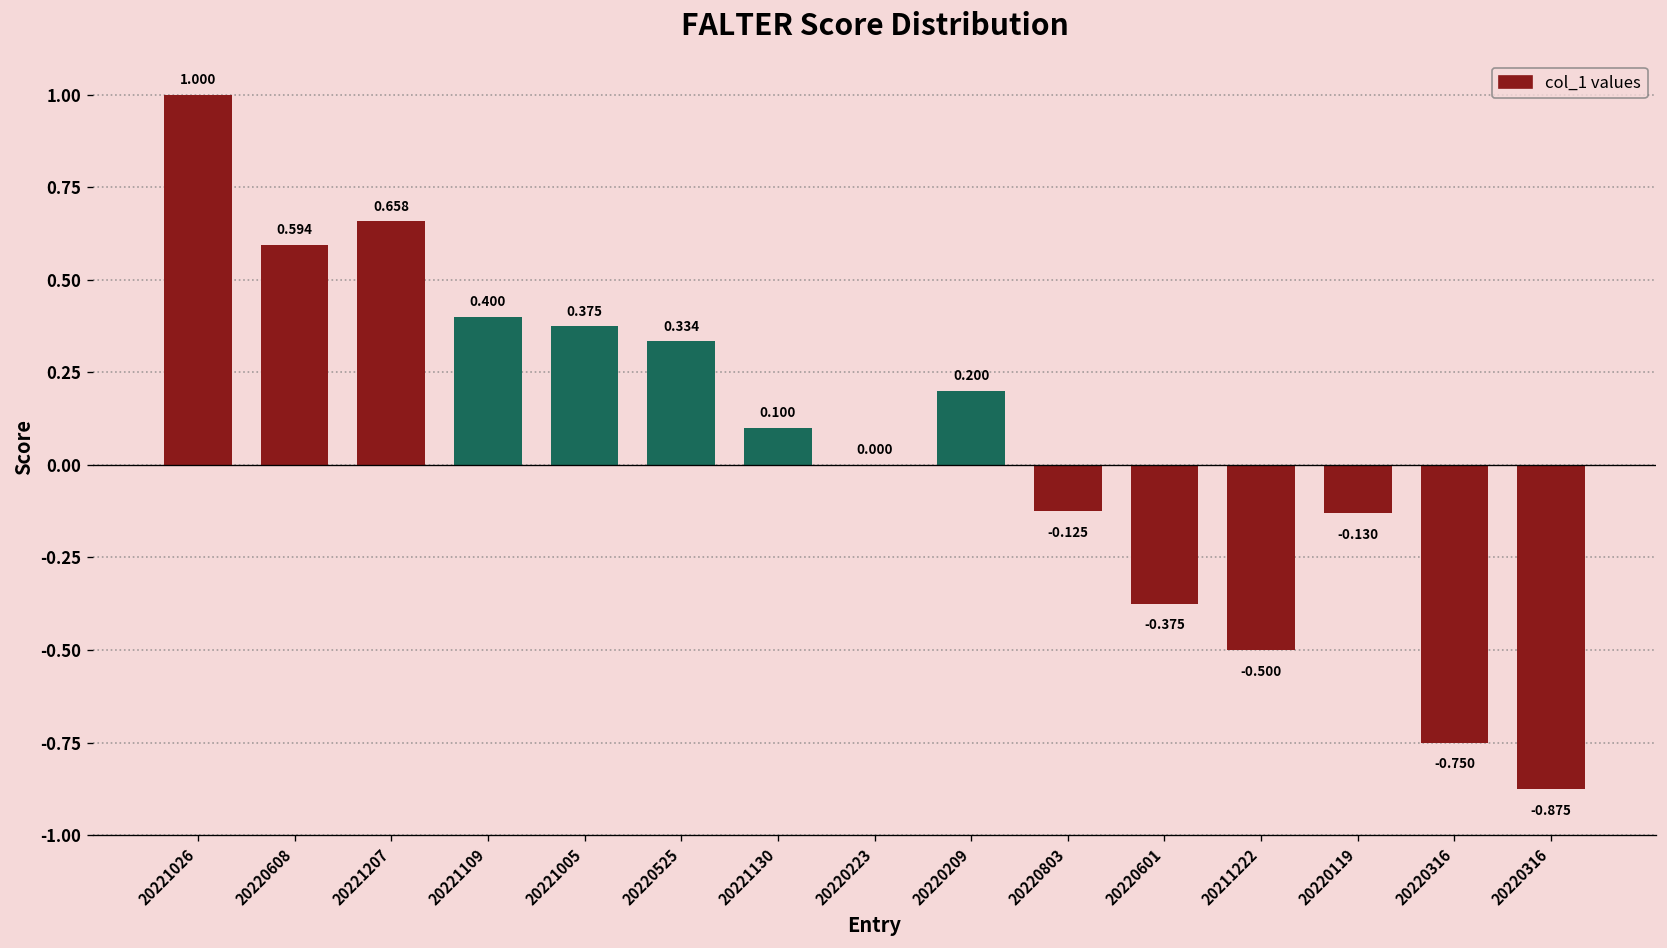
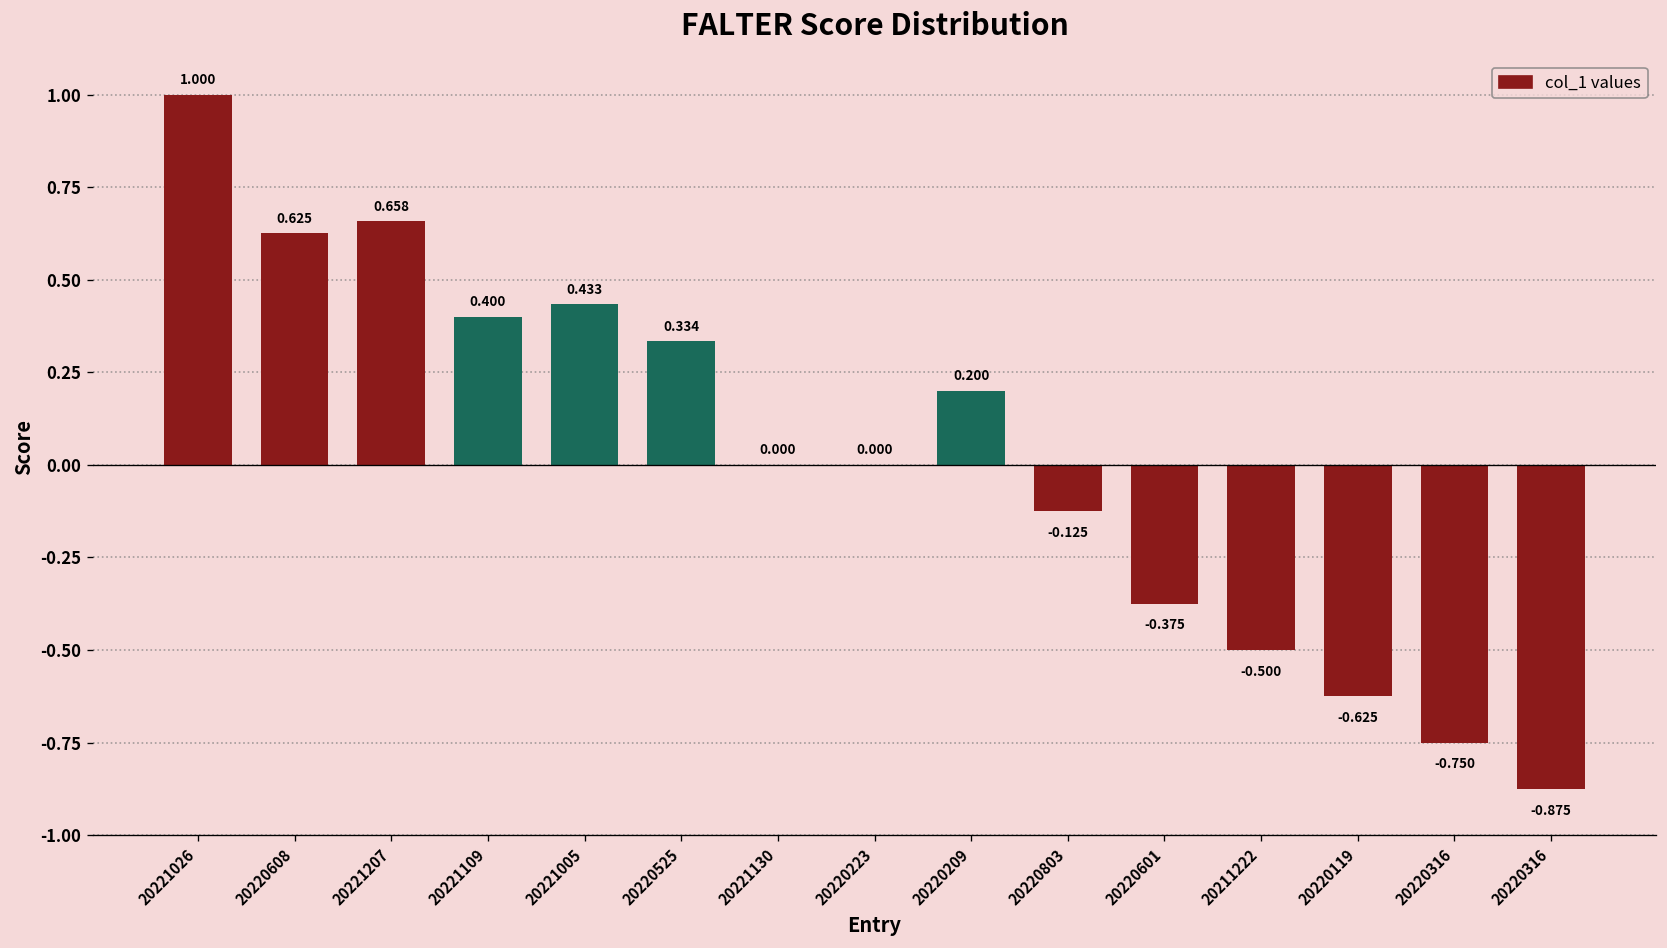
  {
    "20221026": 1.000,
-   "20220608": 0.594,
+   "20220608": 0.625,
    "20221207": 0.658,
    "20221109": 0.400,
-   "20221005": 0.375,
+   "20221005": 0.433,
    "20220525": 0.334,
-   "20221130": 0.100,
+   "20221130": 0.000,
    "20220223": 0.000,
    "20220209": 0.200,
    "20220803": -0.125,
    "20220601": -0.375,
    "20211222": -0.500,
-   "20220119": -0.130
+   "20220119": -0.625
  }
